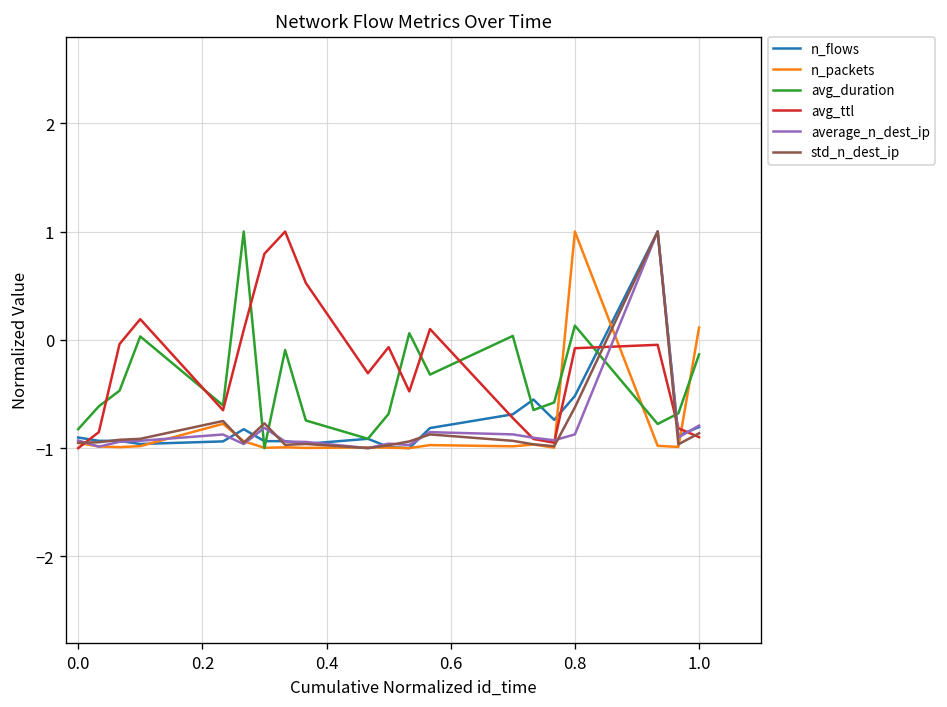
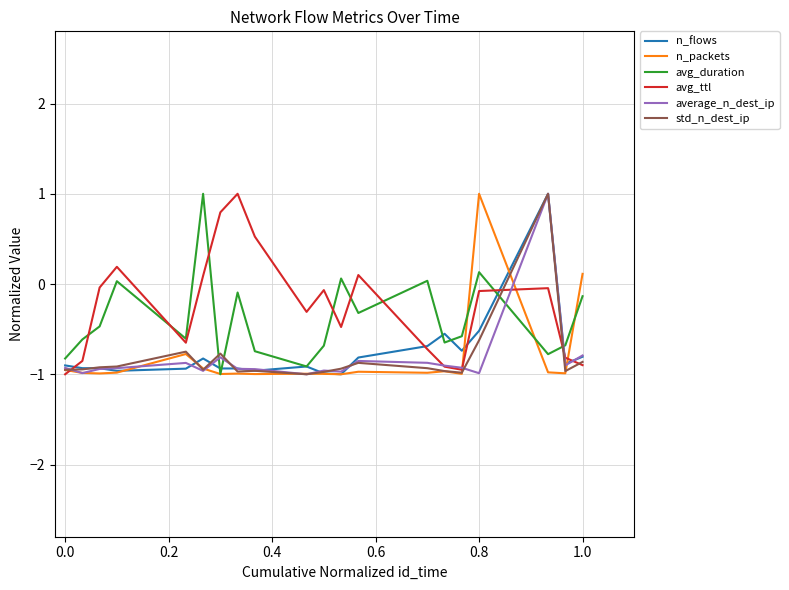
  {
    "n_flows": {
      "0.8": -0.5
    },
    "n_packets": {
      "0.8": 1.0,
      "1.0": 0.1
    },
    "avg_duration": {
      "0.0": -0.8,
      "0.8": 0.1,
      "1.0": -0.1
    },
    "avg_ttl": {
      "0.0": -1.0,
      "0.8": -0.1,
      "1.0": -0.9
    },
    "average_n_dest_ip": {
-     "0.8": -0.9
+     "0.8": -1.0
    },
    "std_n_dest_ip": {
      "0.8": -0.6,
      "1.0": -0.9
    }
  }
